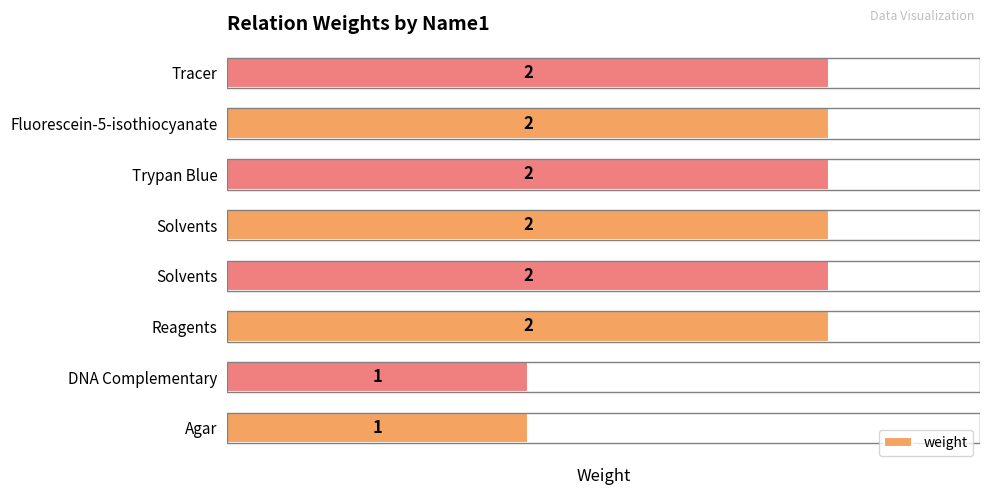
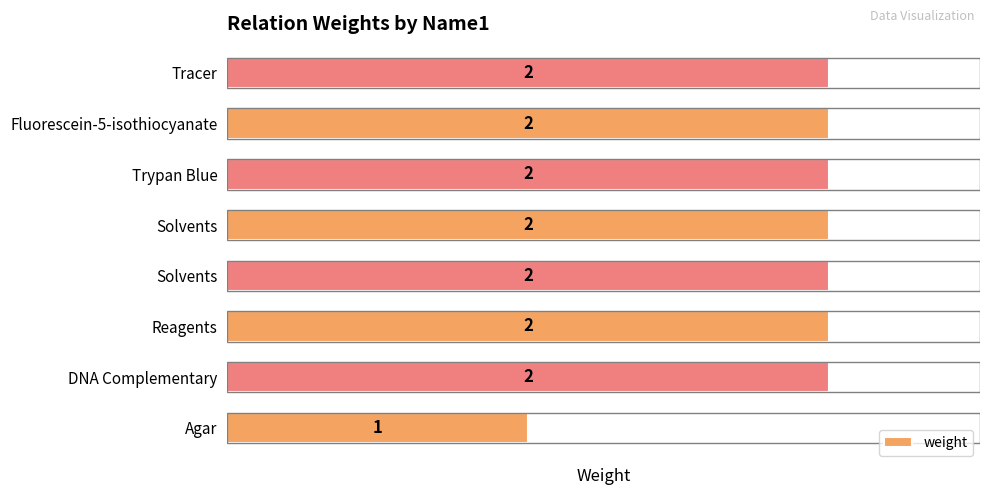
  {
    "Tracer": 2,
    "Fluorescein-5-isothiocyanate": 2,
    "Trypan Blue": 2,
    "Reagents": 2,
-   "DNA Complementary": 1,
+   "DNA Complementary": 2,
    "Agar": 1
  }
